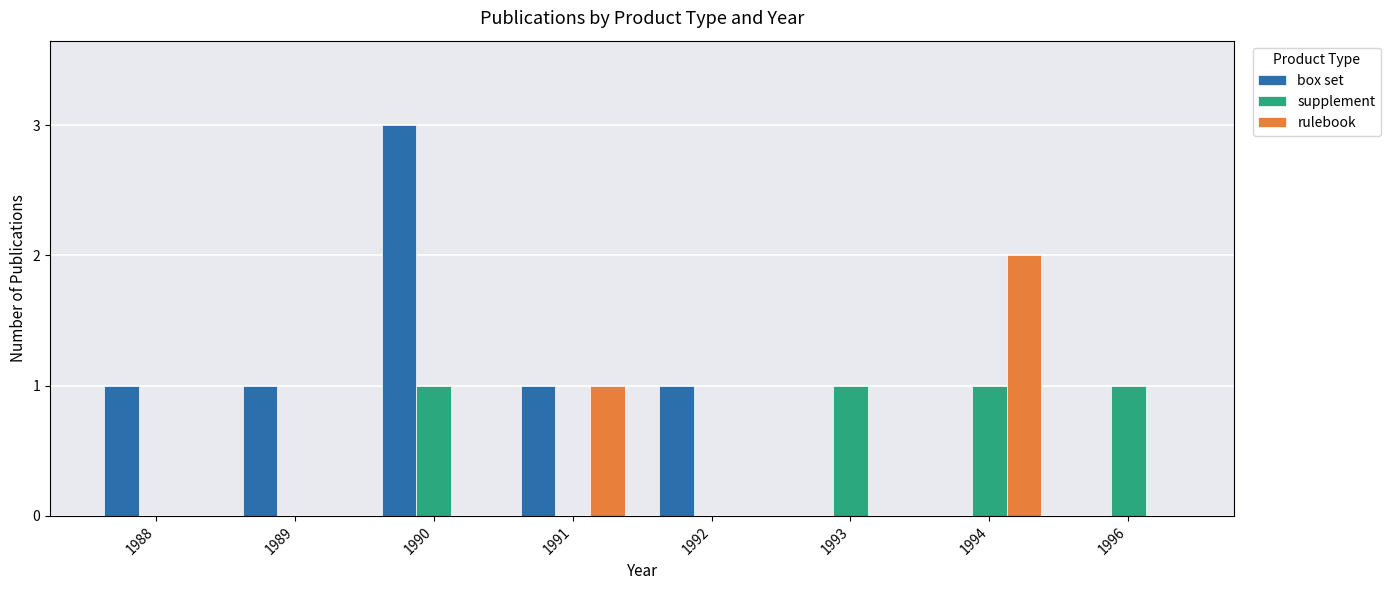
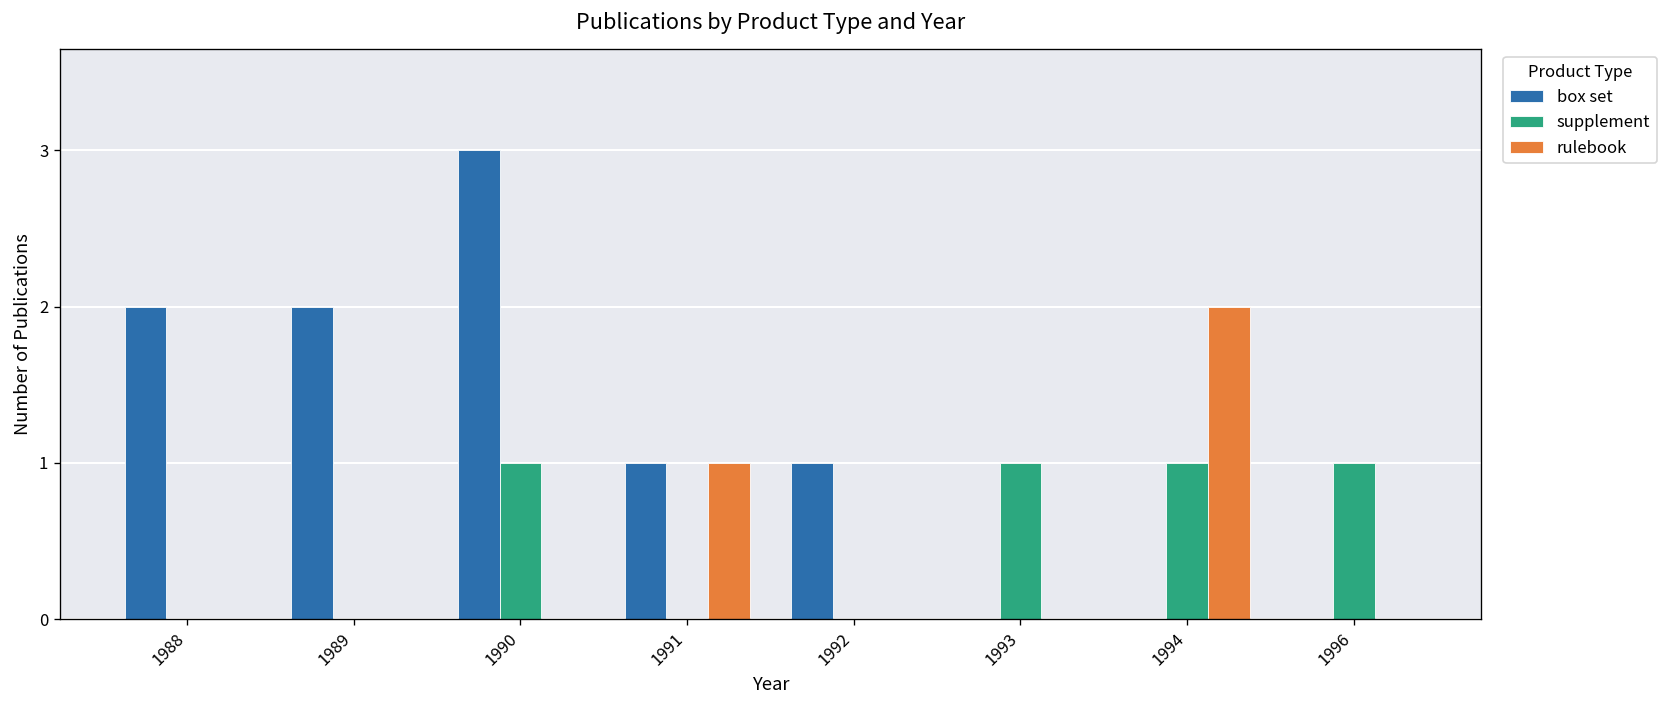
  {
    "box set": {
-     "1988": 1,
-     "1989": 1,
+     "1988": 2,
+     "1989": 2,
      "1990": 3,
      "1991": 1,
      "1992": 1,
      "1993": 0,
      "1994": 0,
      "1996": 0
    },
    "supplement": {
      "1988": 0,
      "1989": 0,
      "1990": 1,
      "1991": 0,
      "1992": 0,
      "1993": 1,
      "1994": 1,
      "1996": 1
    },
    "rulebook": {
      "1988": 0,
      "1989": 0,
      "1990": 0,
      "1991": 1,
      "1992": 0,
      "1993": 0,
      "1994": 2,
      "1996": 0
    }
  }
